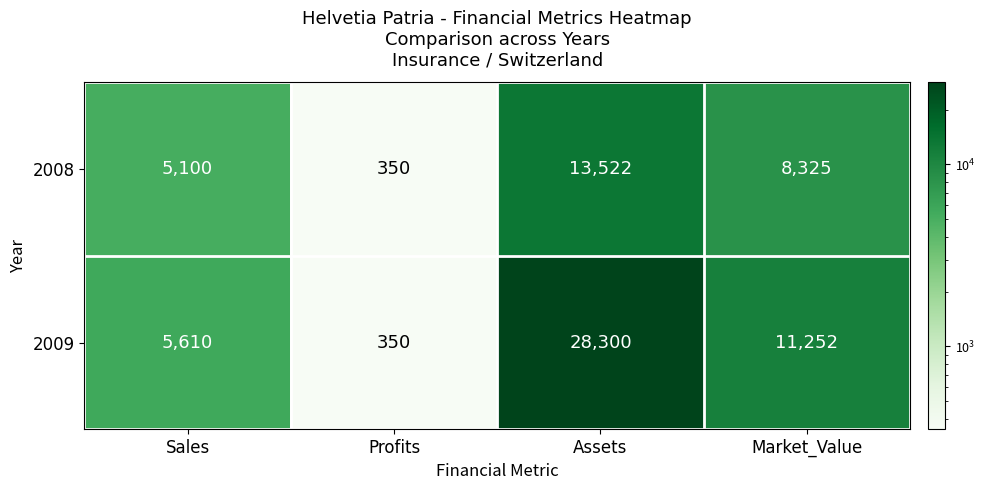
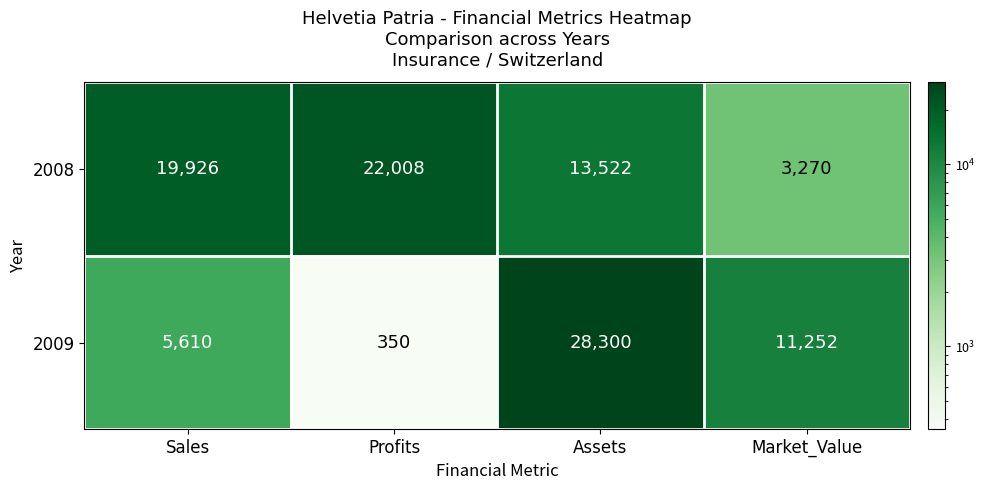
  {
    "2008": {
-     "Sales": "5,100",
-     "Profits": "350",
+     "Sales": "19,926",
+     "Profits": "22,008",
      "Assets": "13,522",
-     "Market_Value": "8,325"
+     "Market_Value": "3,270"
    },
    "2009": {
      "Sales": "5,610",
      "Profits": "350",
      "Assets": "28,300",
      "Market_Value": "11,252"
    }
  }
